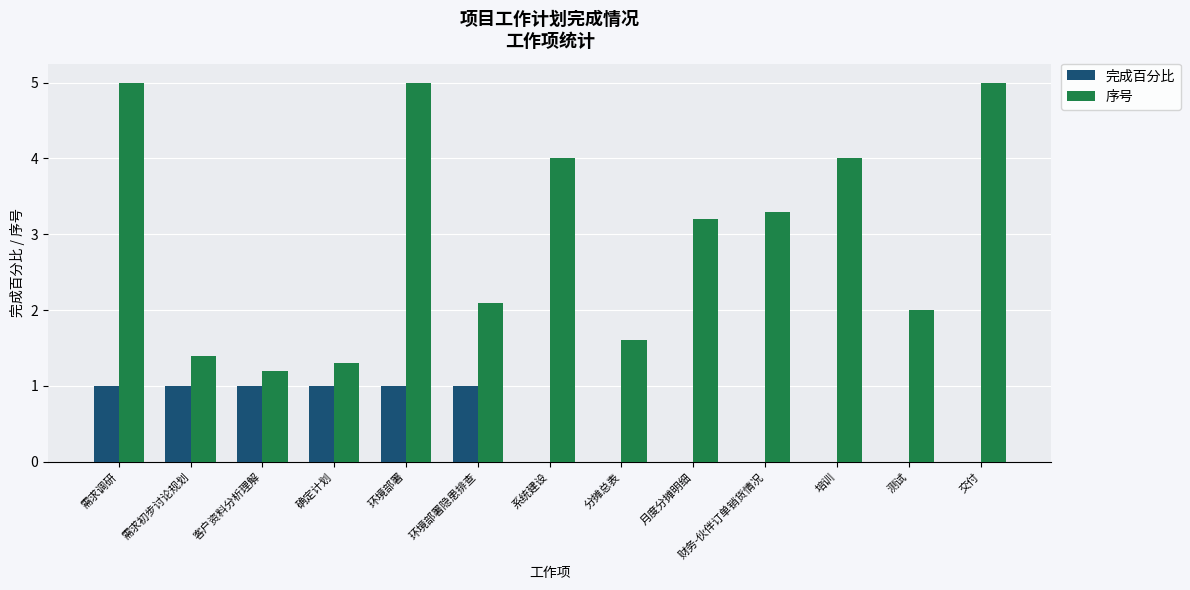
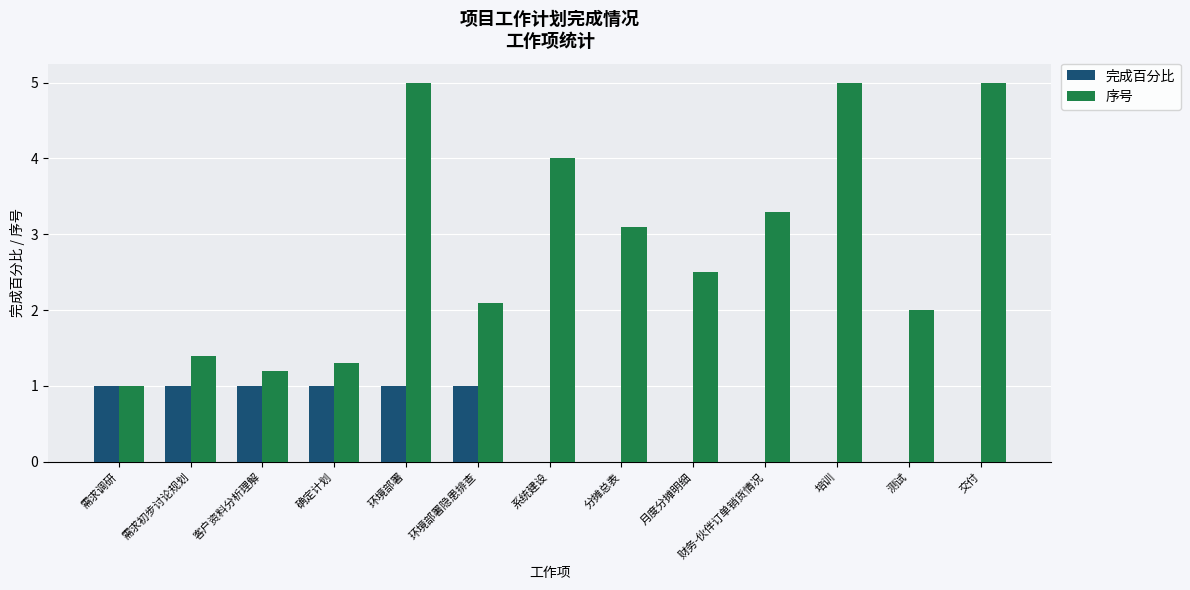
  {
    "完成百分比": {
      "需求调研": 1.0,
      "需求初步讨论规划": 1.0,
      "客户资料分析理解": 1.0,
      "确定计划": 1.0,
      "环境部署": 1.0,
      "环境部署隐患排查": 1.0,
      "系统建设": 0.0,
      "分摊总表": 0.0,
      "月度分摊明细": 0.0,
      "财务-伙伴订单销货情况": 0.0,
      "培训": 0.0,
      "测试": 0.0,
      "交付": 0.0
    },
    "序号": {
-     "需求调研": 5,
+     "需求调研": 1,
      "需求初步讨论规划": 1.4,
      "客户资料分析理解": 1.2,
      "确定计划": 1.3,
      "环境部署": 5.0,
      "环境部署隐患排查": 2.1,
      "系统建设": 4.0,
-     "分摊总表": 1.6,
-     "月度分摊明细": 3.2,
+     "分摊总表": 3.1,
+     "月度分摊明细": 2.5,
      "财务-伙伴订单销货情况": 3.3,
-     "培训": 4,
+     "培训": 5,
      "测试": 2.0,
      "交付": 5.0
    }
  }
